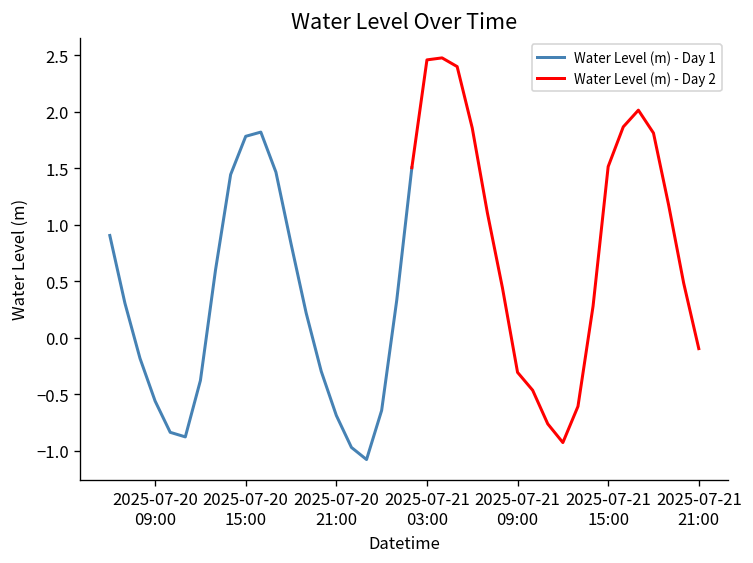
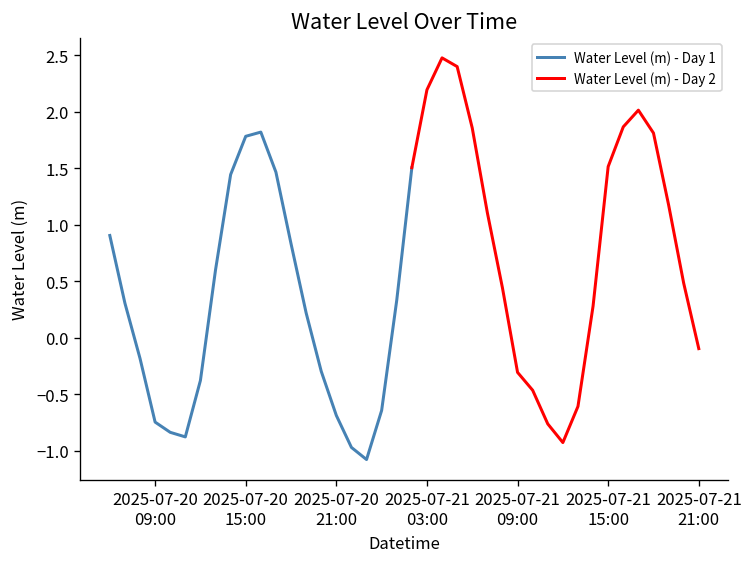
  {
    "Water Level (m) - Day 1": {
-     "2025-07-20 09:00": -0.6,
+     "2025-07-20 09:00": -0.7,
      "2025-07-20 15:00": 1.8,
      "2025-07-20 21:00": -0.7
    },
    "Water Level (m) - Day 2": {
-     "2025-07-21 03:00": 2.5,
+     "2025-07-21 03:00": 2.2,
      "2025-07-21 09:00": -0.3,
      "2025-07-21 15:00": 1.5,
      "2025-07-21 21:00": -0.1
    }
  }
